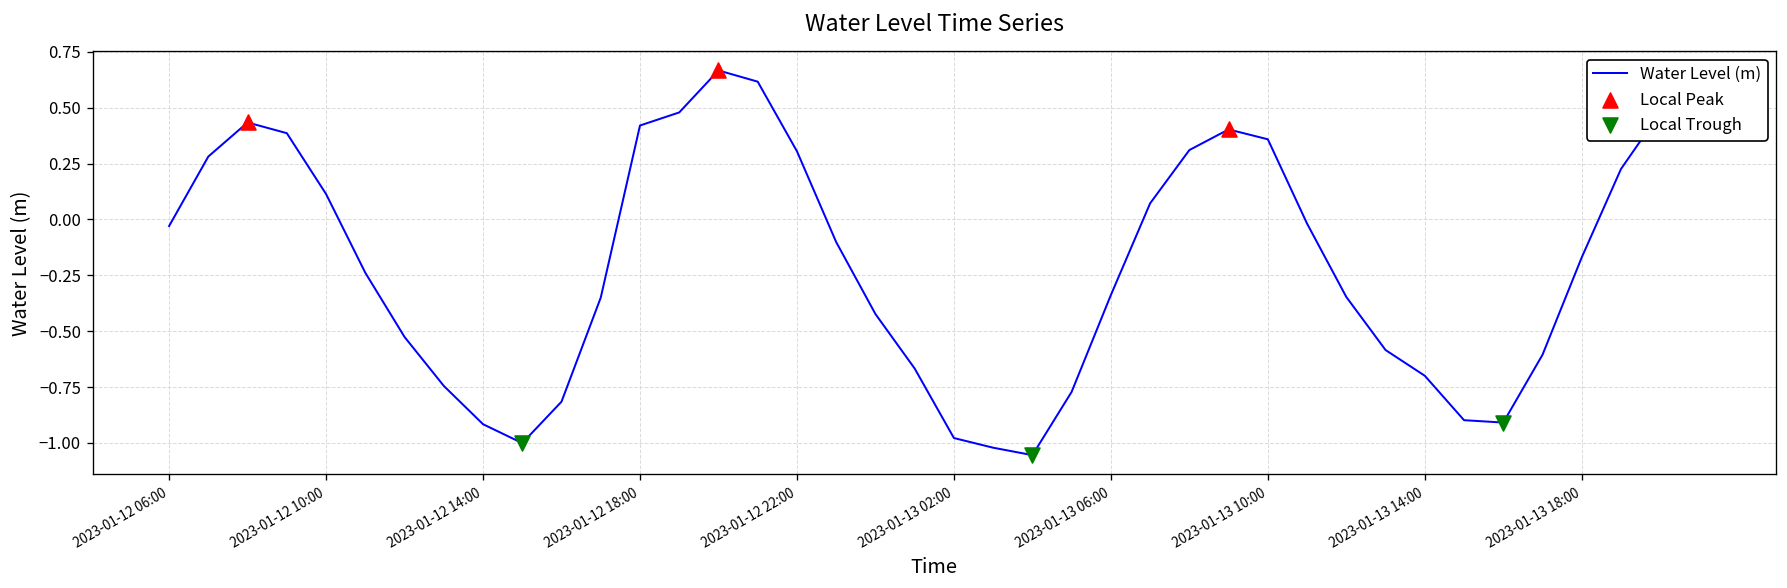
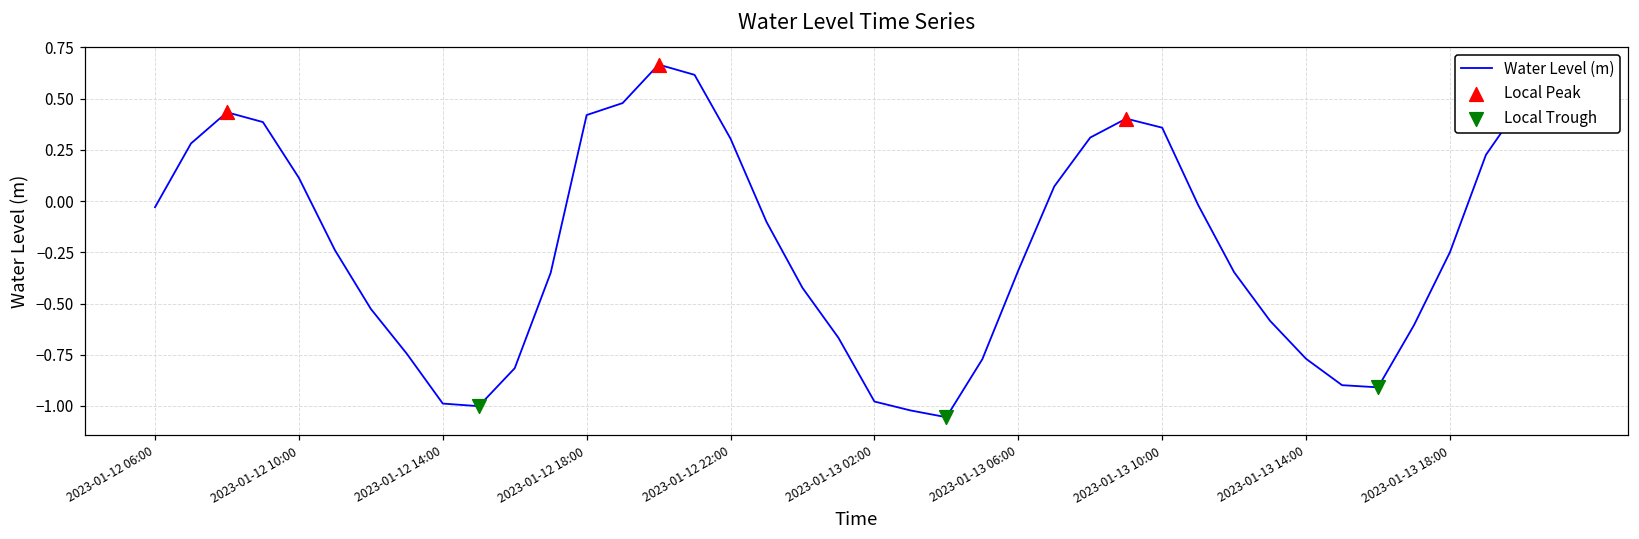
  {
    "Water Level (m)": {
      "2023-01-12 06:00": -0.03,
      "2023-01-12 10:00": 0.11,
-     "2023-01-12 14:00": -0.92,
+     "2023-01-12 14:00": -0.99,
      "2023-01-12 18:00": 0.42,
      "2023-01-12 22:00": 0.30,
      "2023-01-13 02:00": -0.98,
      "2023-01-13 06:00": -0.34,
      "2023-01-13 10:00": 0.36,
-     "2023-01-13 14:00": -0.70,
-     "2023-01-13 18:00": -0.17
+     "2023-01-13 14:00": -0.77,
+     "2023-01-13 18:00": -0.25
    }
  }
